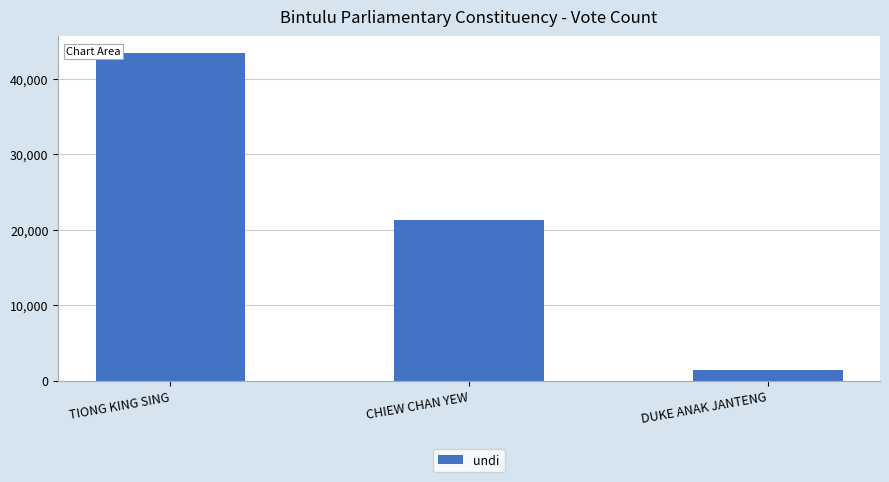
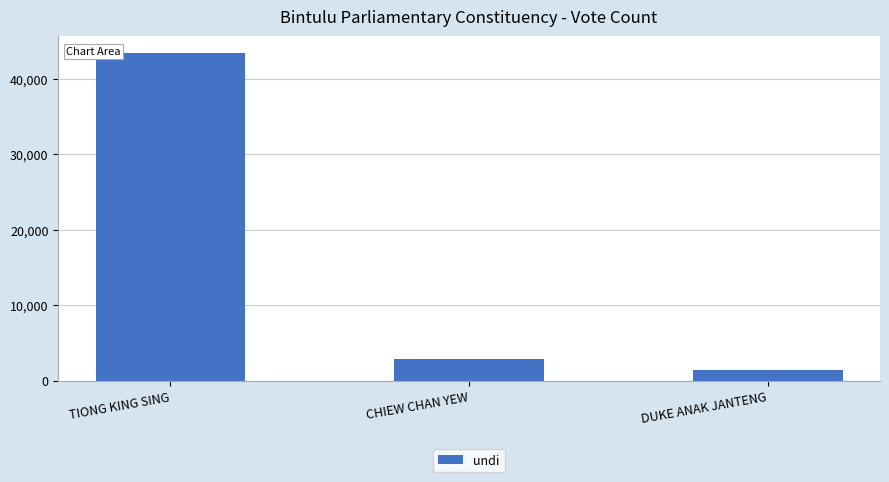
  {
    "TIONG KING SING": "43,000",
-   "CHIEW CHAN YEW": "21,000",
+   "CHIEW CHAN YEW": "3,000",
    "DUKE ANAK JANTENG": "1,000"
  }
